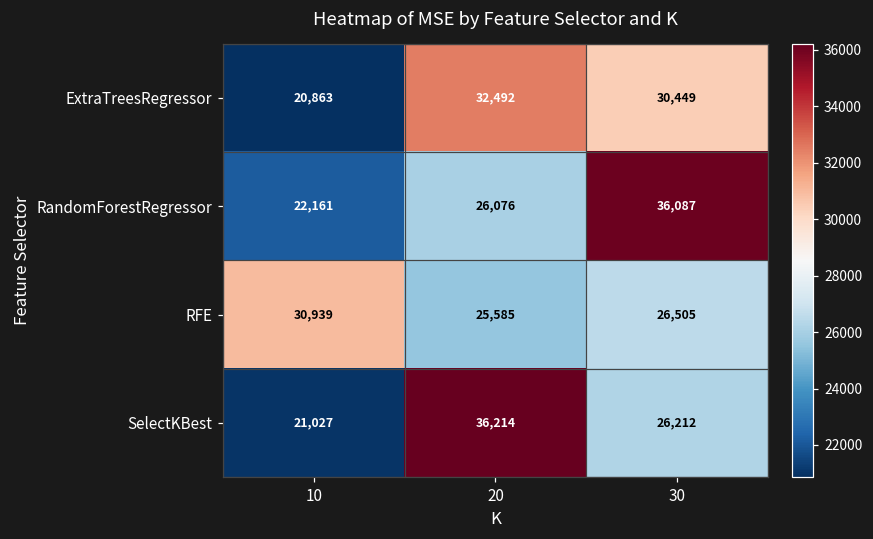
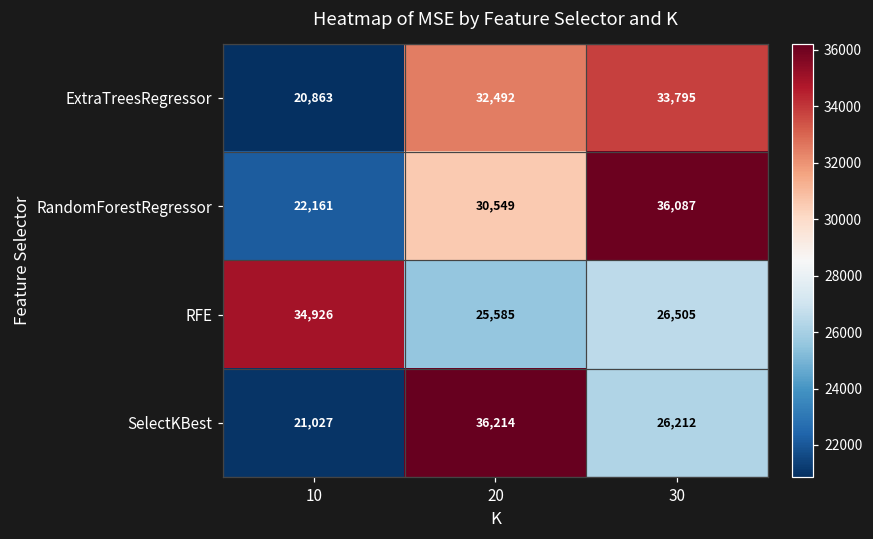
  {
    "ExtraTreesRegressor": {
      "10": "20,863",
      "20": "32,492",
-     "30": "30,449"
+     "30": "33,795"
    },
    "RandomForestRegressor": {
      "10": "22,161",
-     "20": "26,076",
+     "20": "30,549",
      "30": "36,087"
    },
    "RFE": {
-     "10": "30,939",
+     "10": "34,926",
      "20": "25,585",
      "30": "26,505"
    },
    "SelectKBest": {
      "10": "21,027",
      "20": "36,214",
      "30": "26,212"
    }
  }
